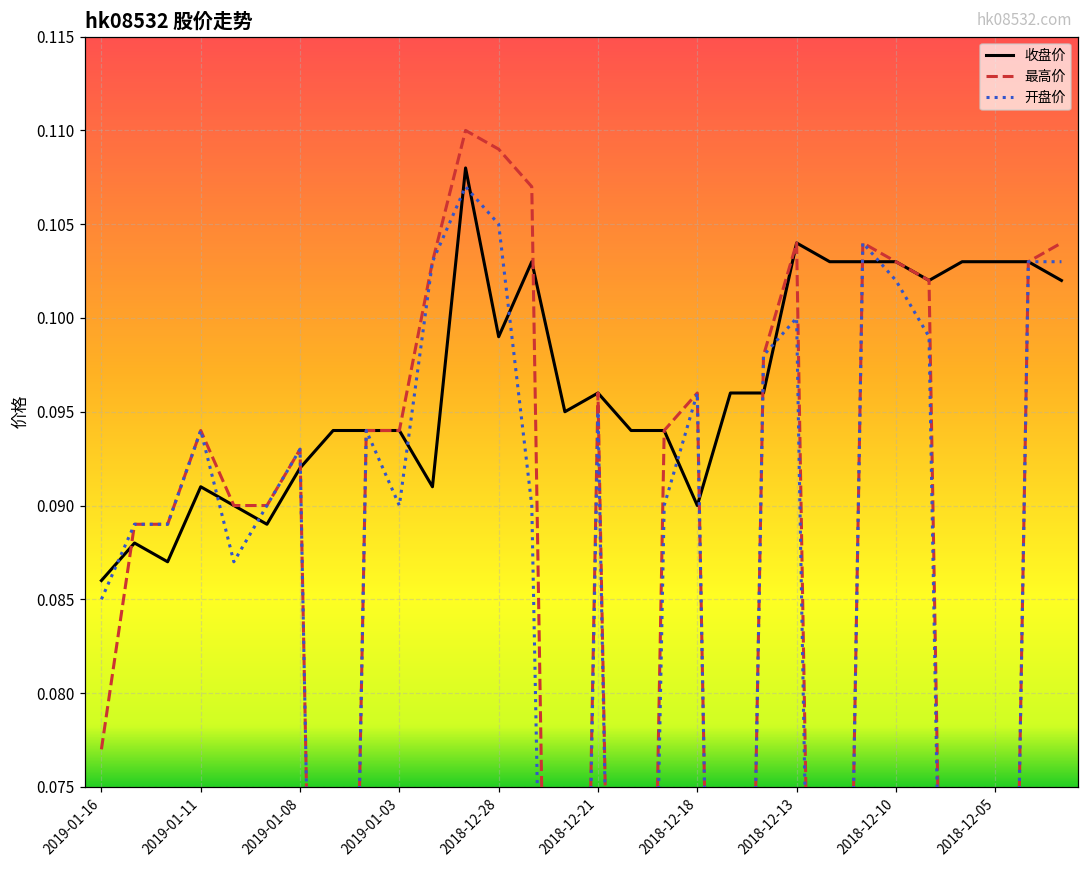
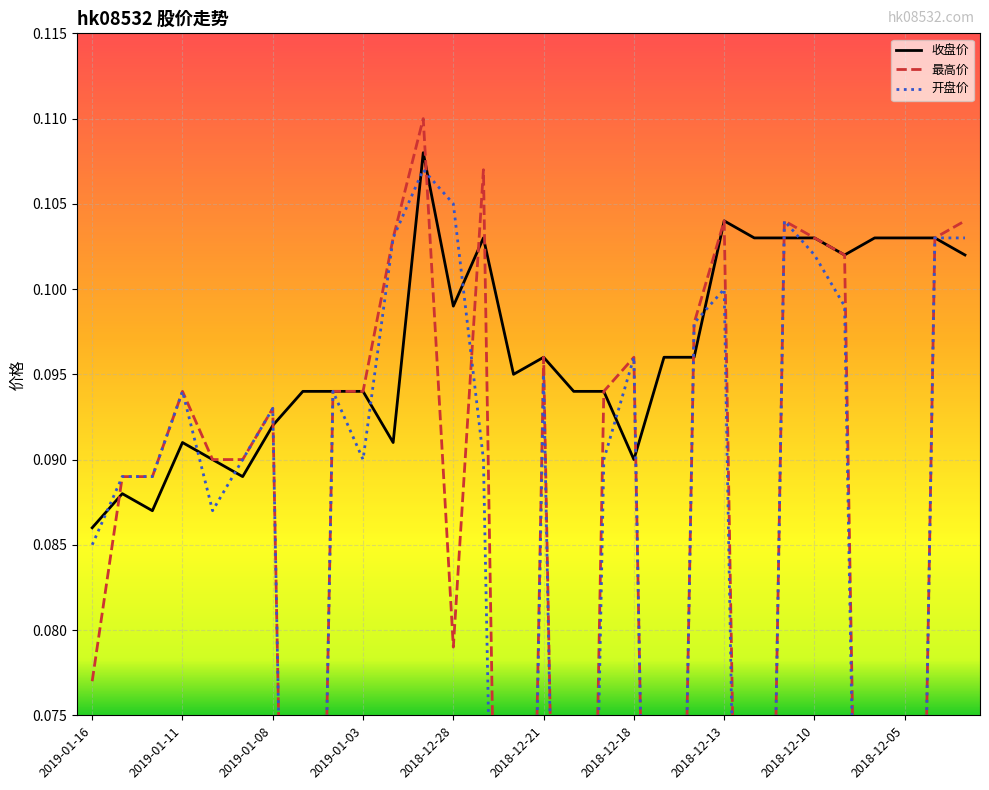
  {
    "收盘价": {
      "2019-01-16": 0.086,
      "2019-01-11": 0.091,
      "2019-01-08": 0.092,
      "2018-12-28": 0.099,
      "2018-12-18": 0.090,
      "2018-12-05": 0.103
    },
    "最高价": {
      "2019-01-16": 0.077,
-     "2018-12-28": 0.109
+     "2018-12-28": 0.079
    },
    "开盘价": {
      "2019-01-16": 0.085,
      "2019-01-03": 0.090,
      "2018-12-28": 0.105,
      "2018-12-21": 0.095,
      "2018-12-13": 0.100,
      "2018-12-10": 0.102
    }
  }
